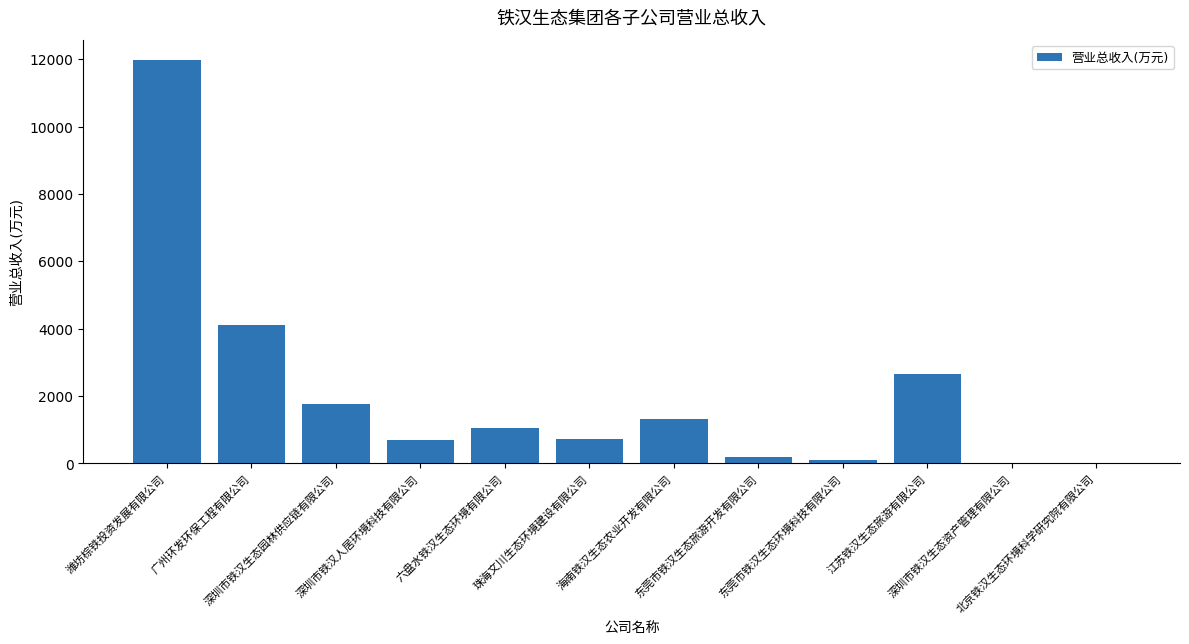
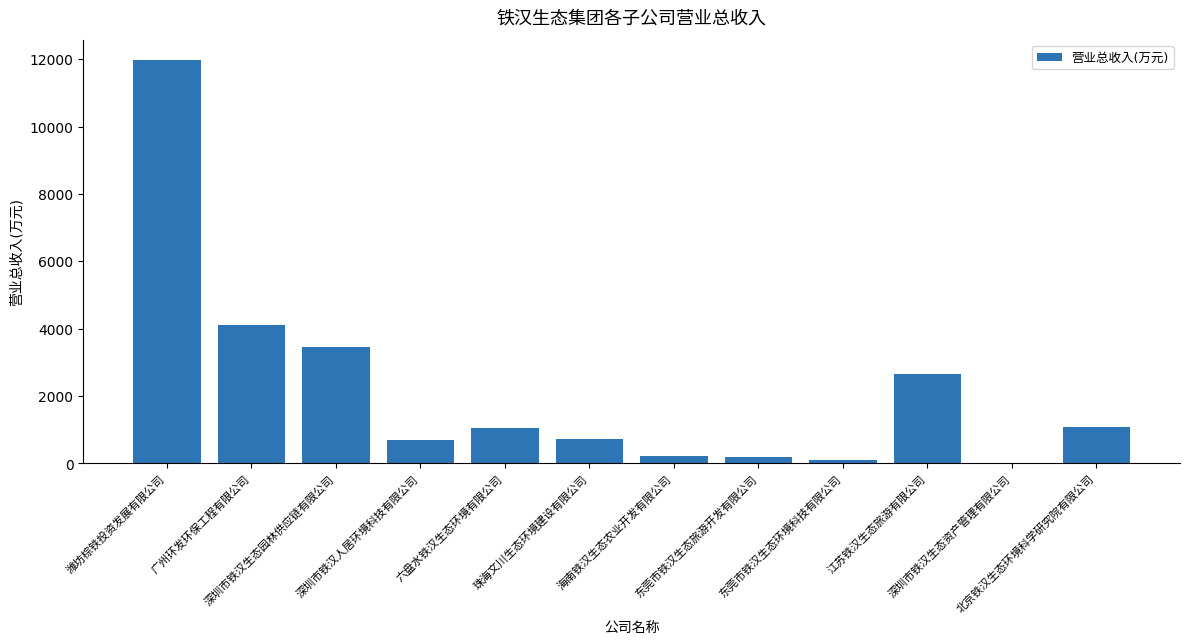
  {
    "潍坊棕铁投资发展有限公司": 12000,
    "广州环发环保工程有限公司": 4100,
-   "深圳市铁汉生态园林供应链有限公司": 1800,
+   "深圳市铁汉生态园林供应链有限公司": 3500,
    "深圳市铁汉人居环境科技有限公司": 700,
    "六盘水铁汉生态环境有限公司": 1000,
    "珠海文川生态环境建设有限公司": 700,
-   "海南铁汉生态农业开发有限公司": 1300,
+   "海南铁汉生态农业开发有限公司": 200,
    "东莞市铁汉生态旅游开发有限公司": 200,
    "东莞市铁汉生态环境科技有限公司": 100,
    "江苏铁汉生态旅游有限公司": 2600,
-   "北京铁汉生态环境科学研究院有限公司": 0
+   "北京铁汉生态环境科学研究院有限公司": 1100
  }
